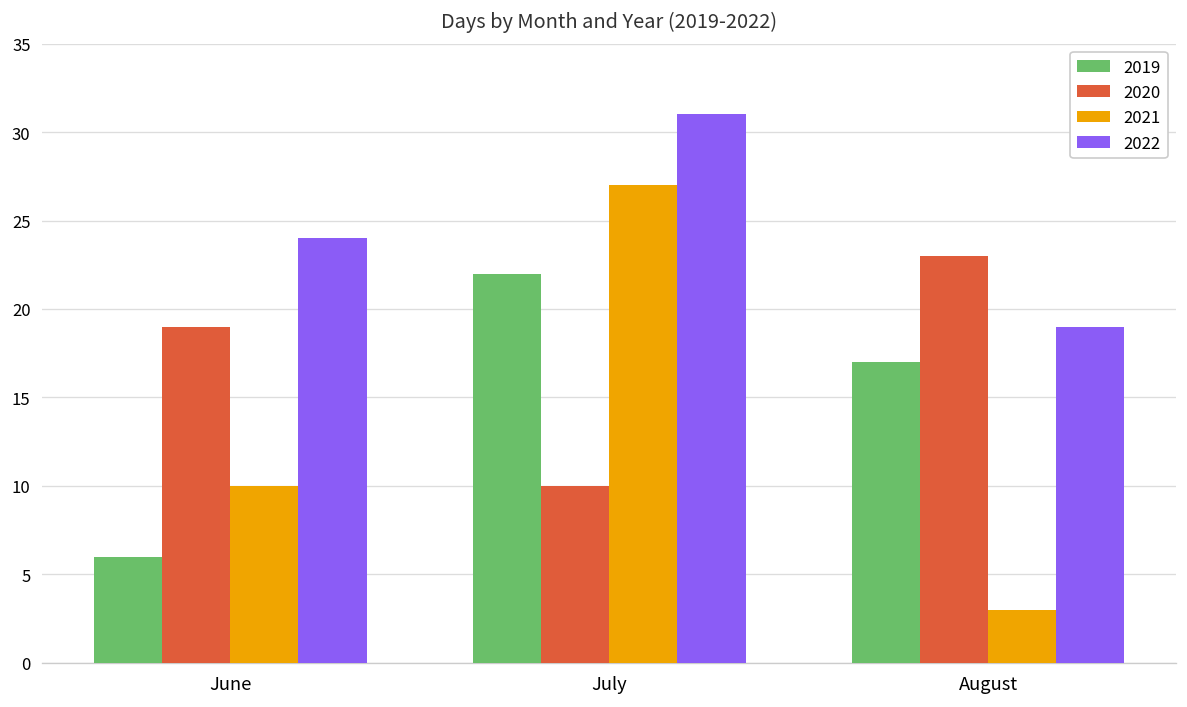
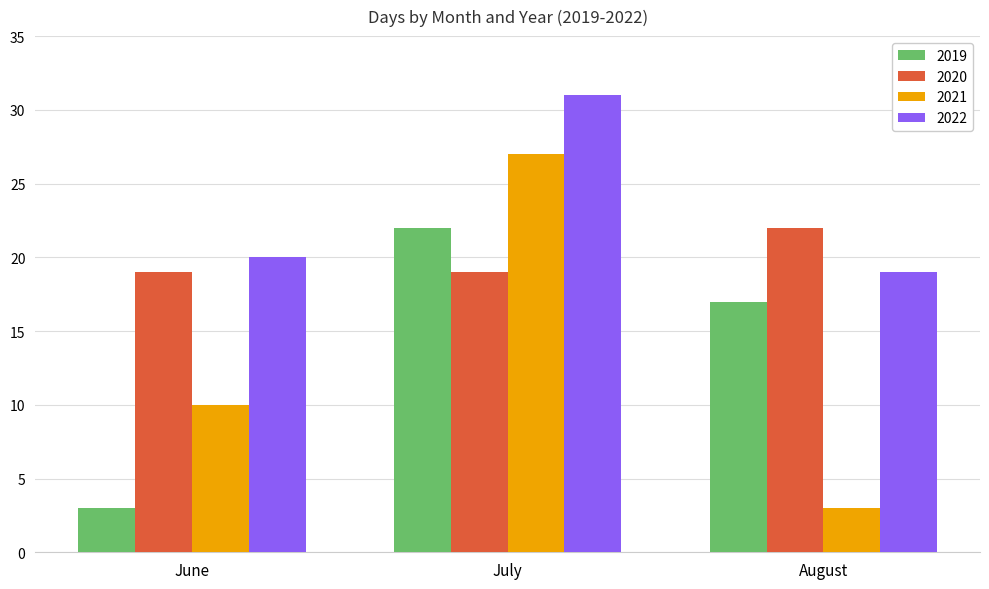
  {
    "2019": {
-     "June": 6,
+     "June": 3,
      "July": 22,
      "August": 17
    },
    "2020": {
      "June": 19,
-     "July": 10,
-     "August": 23
+     "July": 19,
+     "August": 22
    },
    "2021": {
      "June": 10,
      "July": 27,
      "August": 3
    },
    "2022": {
-     "June": 24,
+     "June": 20,
      "July": 31,
      "August": 19
    }
  }
